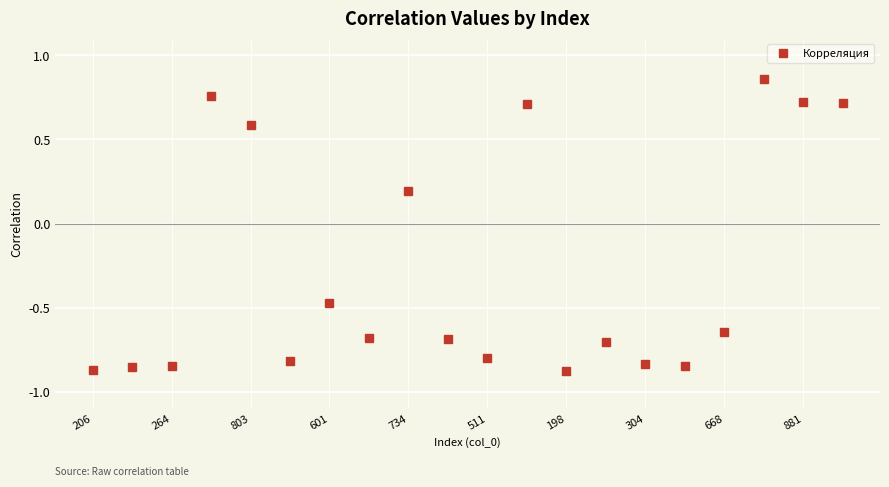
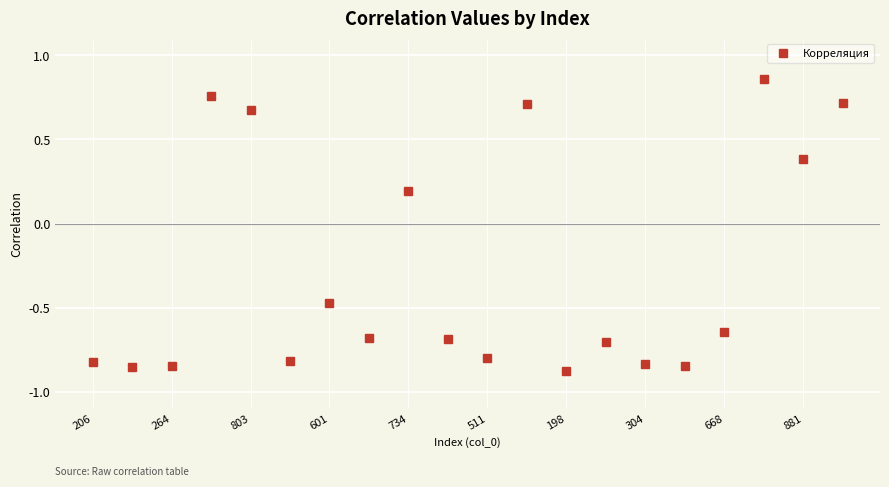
  {
-   "206": -0.87,
+   "206": -0.82,
    "264": -0.85,
-   "803": 0.59,
+   "803": 0.68,
    "601": -0.47,
    "734": 0.20,
    "511": -0.80,
    "198": -0.88,
    "304": -0.83,
    "668": -0.65,
-   "881": 0.72
+   "881": 0.39
  }
